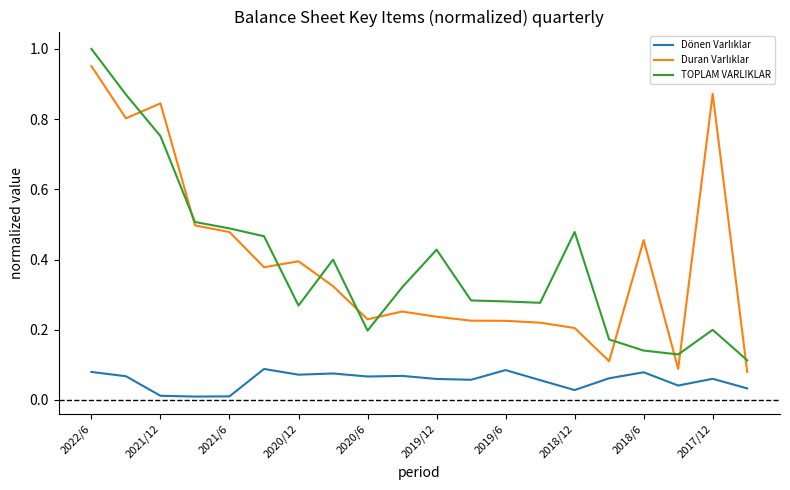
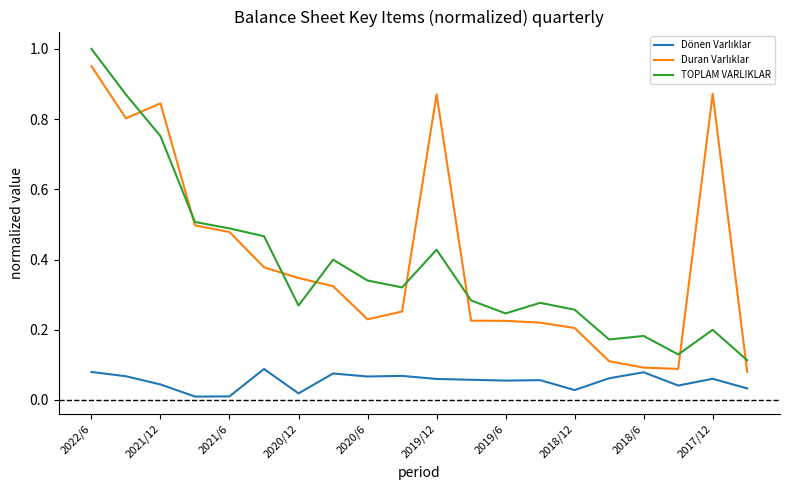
  {
    "Dönen Varlıklar": {
      "2022/6": 0.08,
-     "2021/12": 0.01,
+     "2021/12": 0.04,
      "2021/6": 0.01,
-     "2020/12": 0.07,
+     "2020/12": 0.02,
      "2020/6": 0.07,
      "2019/12": 0.06,
-     "2019/6": 0.09,
+     "2019/6": 0.06,
      "2018/12": 0.03,
      "2018/6": 0.08,
      "2017/12": 0.06
    },
    "Duran Varlıklar": {
      "2022/6": 0.95,
      "2021/12": 0.84,
      "2021/6": 0.48,
-     "2020/12": 0.40,
+     "2020/12": 0.35,
      "2020/6": 0.23,
-     "2019/12": 0.24,
+     "2019/12": 0.87,
      "2019/6": 0.23,
      "2018/12": 0.21,
-     "2018/6": 0.46,
+     "2018/6": 0.09,
      "2017/12": 0.87
    },
    "TOPLAM VARLIKLAR": {
      "2022/6": 1.00,
      "2021/12": 0.75,
      "2021/6": 0.49,
      "2020/12": 0.27,
-     "2020/6": 0.20,
+     "2020/6": 0.34,
      "2019/12": 0.43,
-     "2019/6": 0.28,
-     "2018/12": 0.48,
-     "2018/6": 0.14,
+     "2019/6": 0.25,
+     "2018/12": 0.26,
+     "2018/6": 0.18,
      "2017/12": 0.20
    }
  }
